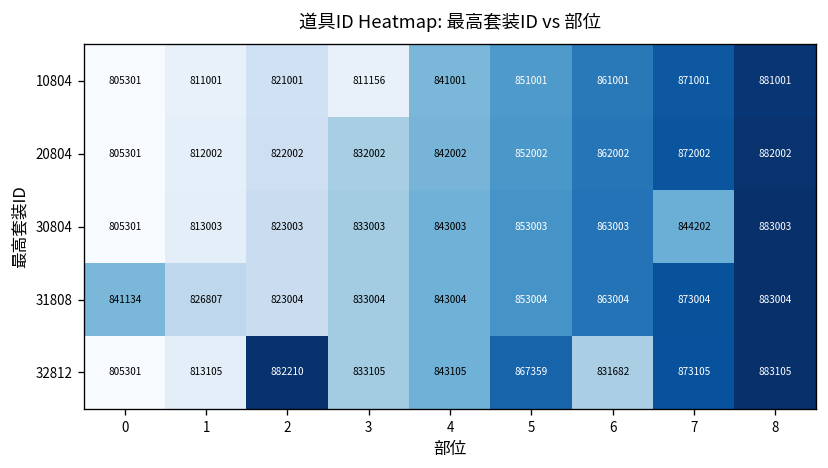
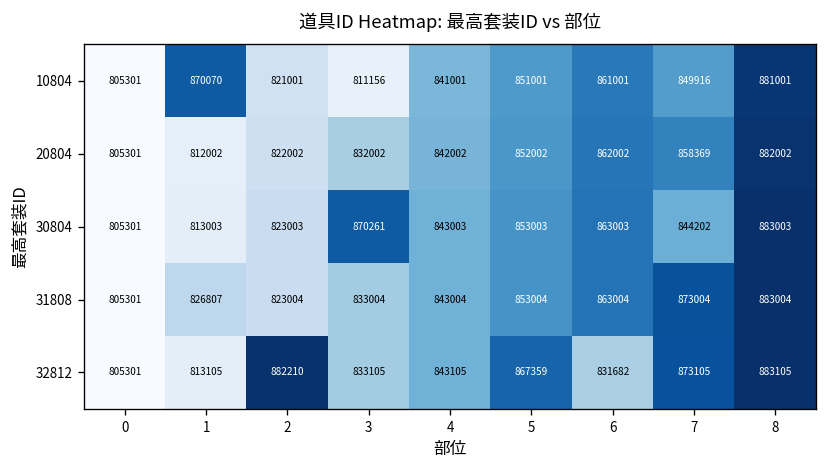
  {
    "10804": {
      "0": 805301,
-     "1": 811001,
+     "1": 870070,
      "2": 821001,
      "3": 811156,
      "4": 841001,
      "5": 851001,
      "6": 861001,
-     "7": 871001,
+     "7": 849916,
      "8": 881001
    },
    "20804": {
      "0": 805301,
      "1": 812002,
      "2": 822002,
      "3": 832002,
      "4": 842002,
      "5": 852002,
      "6": 862002,
-     "7": 872002,
+     "7": 858369,
      "8": 882002
    },
    "30804": {
      "0": 805301,
      "1": 813003,
      "2": 823003,
-     "3": 833003,
+     "3": 870261,
      "4": 843003,
      "5": 853003,
      "6": 863003,
      "7": 844202,
      "8": 883003
    },
    "31808": {
-     "0": 841134,
+     "0": 805301,
      "1": 826807,
      "2": 823004,
      "3": 833004,
      "4": 843004,
      "5": 853004,
      "6": 863004,
      "7": 873004,
      "8": 883004
    },
    "32812": {
      "0": 805301,
      "1": 813105,
      "2": 882210,
      "3": 833105,
      "4": 843105,
      "5": 867359,
      "6": 831682,
      "7": 873105,
      "8": 883105
    }
  }
